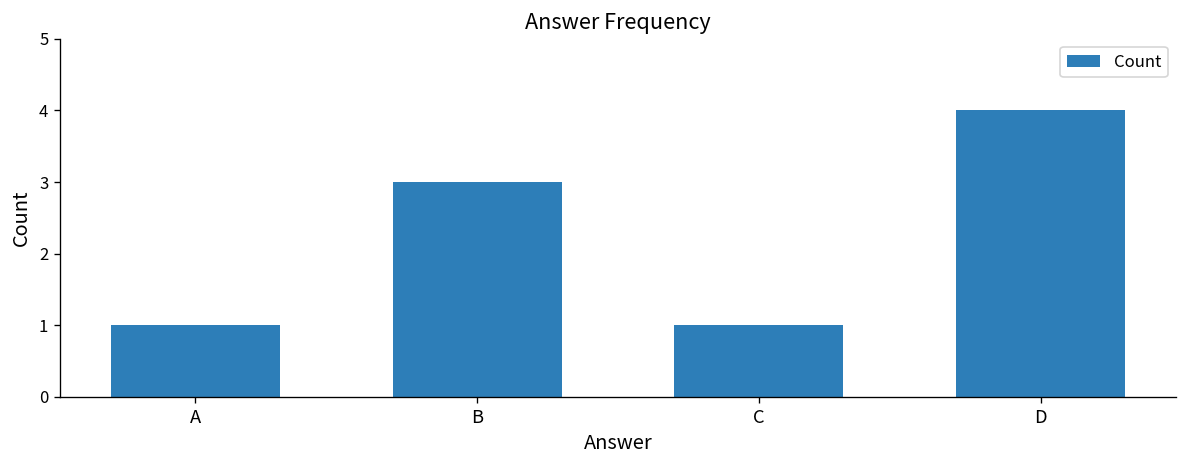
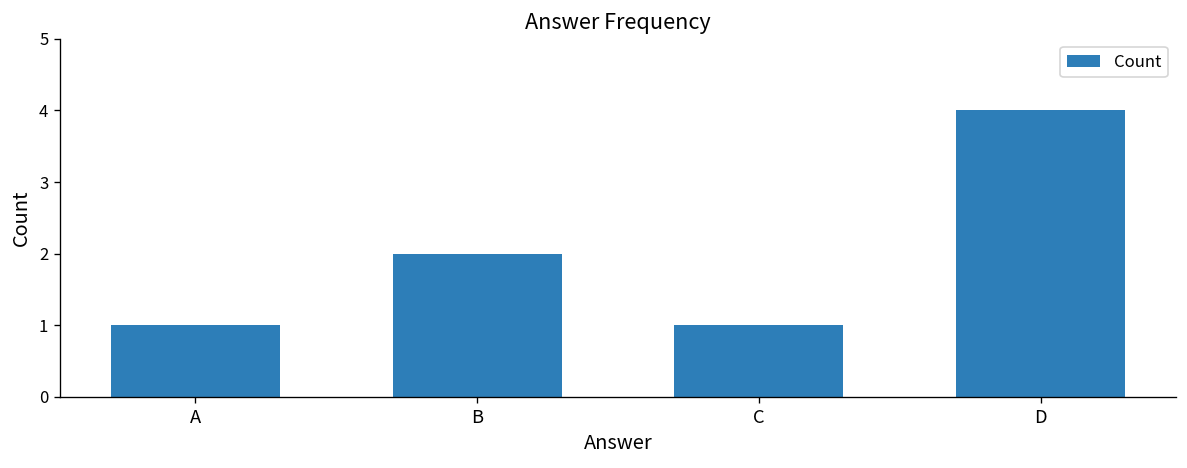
  {
    "A": 1,
-   "B": 3,
+   "B": 2,
    "C": 1,
    "D": 4
  }
